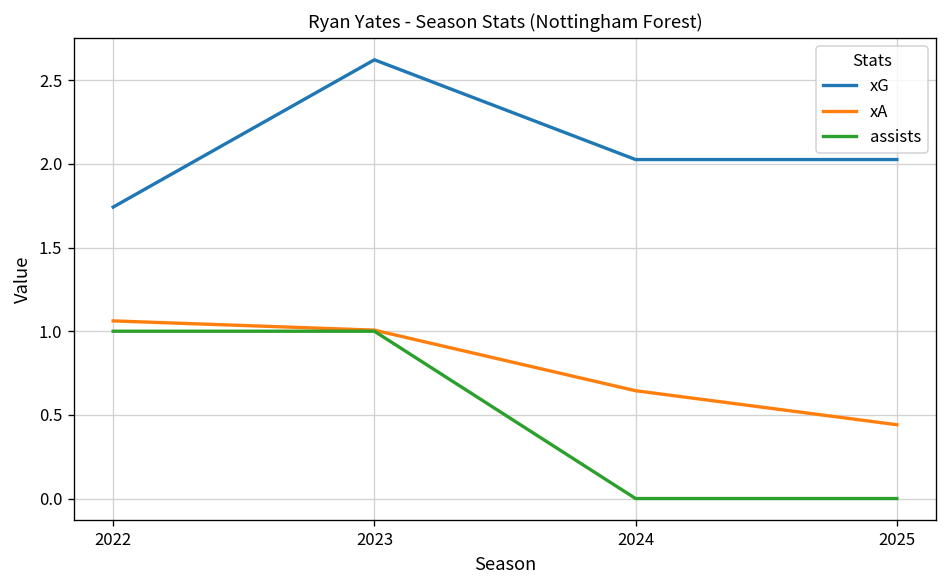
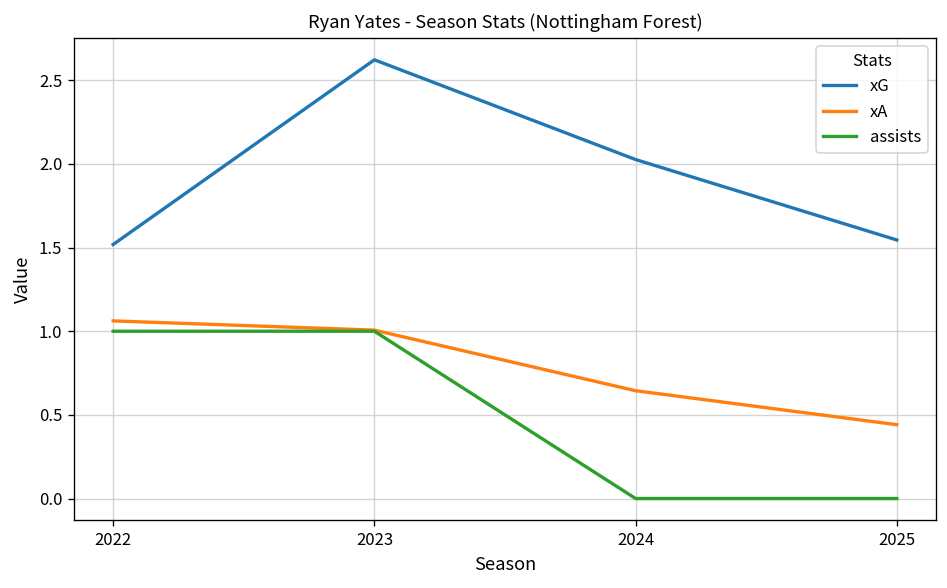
  {
    "xG": {
-     "2022": 1.74,
+     "2022": 1.52,
      "2023": 2.62,
      "2024": 2.03,
-     "2025": 2.03
+     "2025": 1.55
    },
    "xA": {
      "2022": 1.06,
      "2024": 0.64,
      "2025": 0.44
    },
    "assists": {
      "2022": 1.00,
      "2024": 0.00,
      "2025": 0.00
    }
  }
